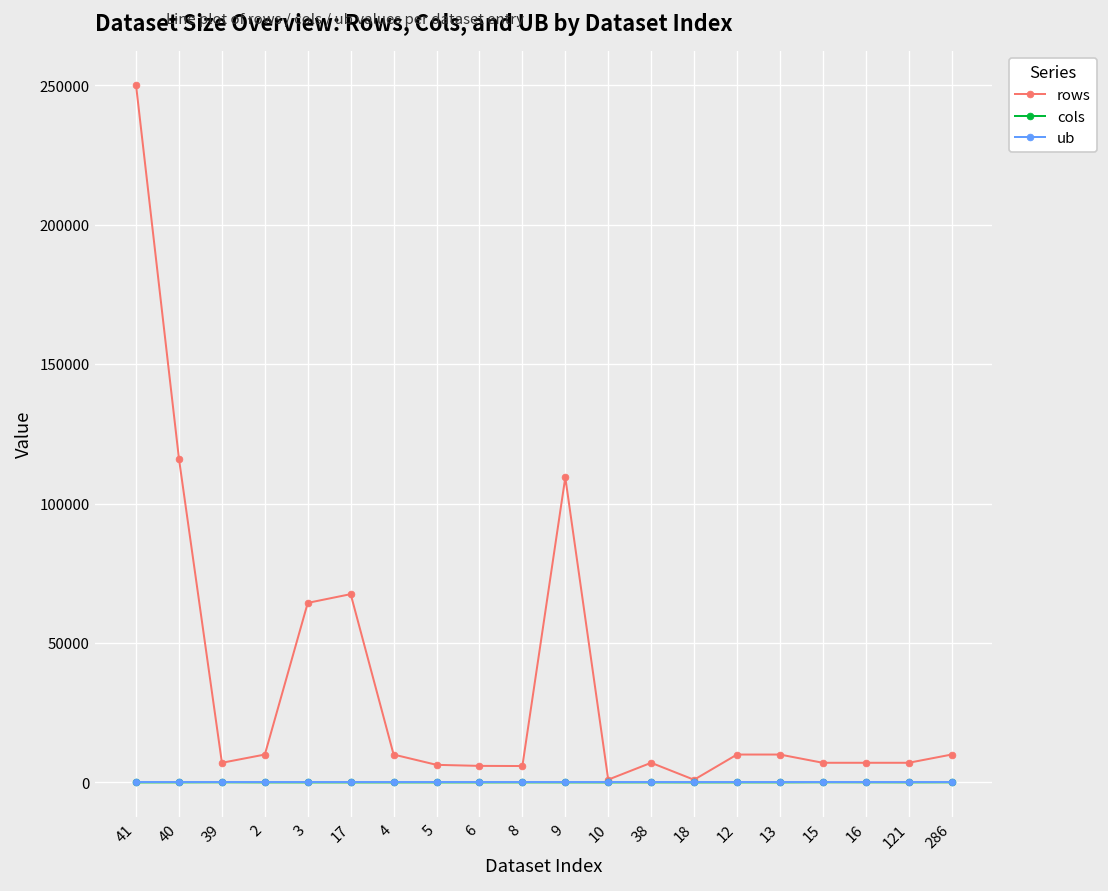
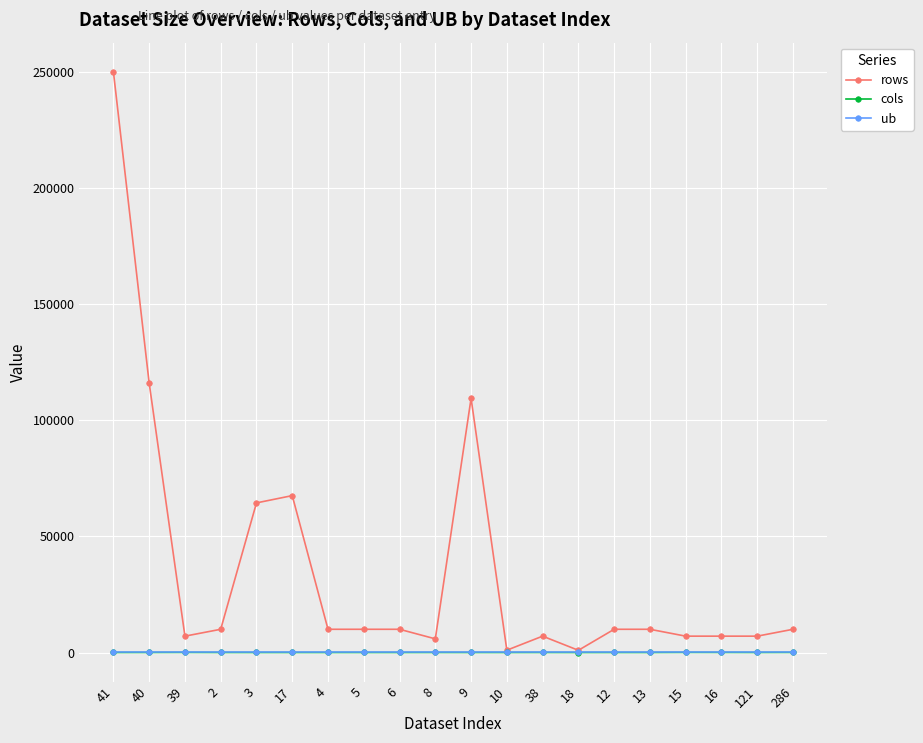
  {
    "rows": {
      "41": 250000,
      "40": 116000,
      "39": 7000,
      "2": 10000,
      "3": 64000,
      "17": 68000,
      "4": 10000,
-     "5": 6000,
-     "6": 6000,
+     "5": 10000,
+     "6": 10000,
      "8": 6000,
      "9": 109000,
      "38": 7000,
      "12": 10000,
      "13": 10000,
      "15": 7000,
      "16": 7000,
      "121": 7000,
      "286": 10000
    },
    "ub": {
      "41": 0,
      "40": 0,
      "39": 0,
      "2": 0,
      "3": 0,
      "17": 0,
      "4": 0,
      "5": 0,
      "6": 0,
      "8": 0,
      "9": 0,
      "38": 0,
      "12": 0,
      "13": 0,
      "15": 0,
      "16": 0,
      "121": 0,
      "286": 0
    }
  }
